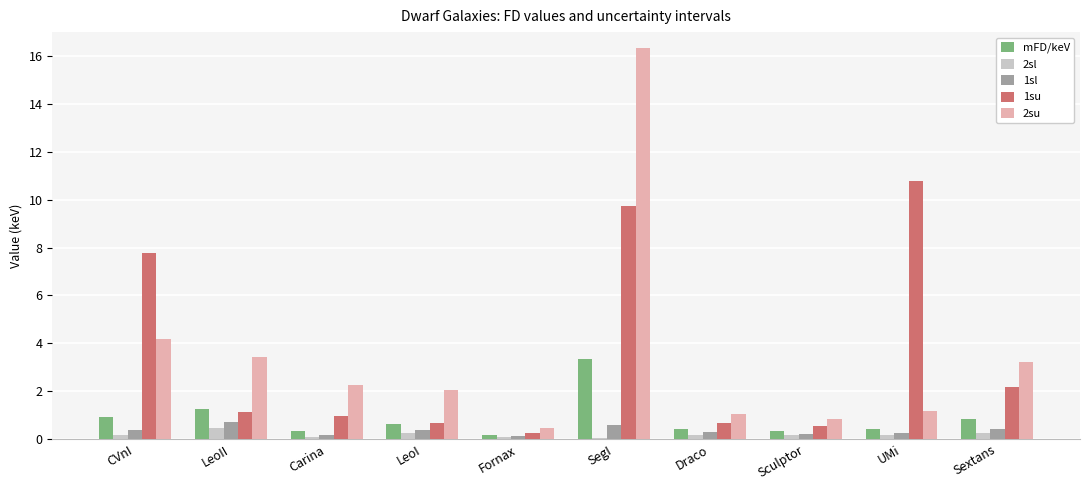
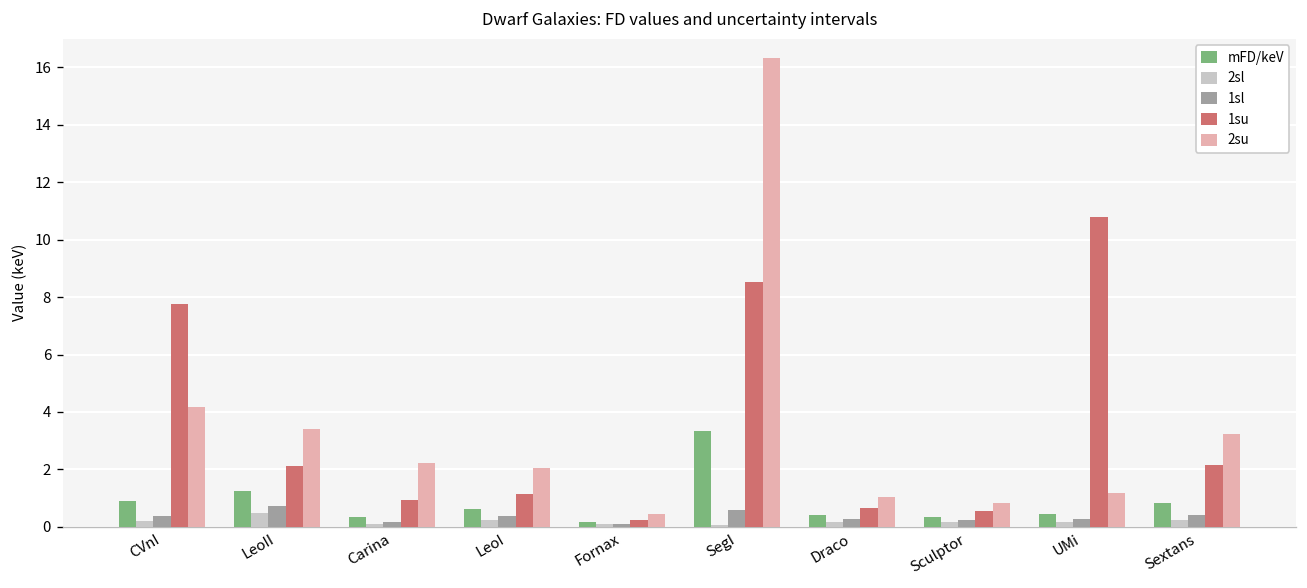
  {
    "1su": {
      "CVnI": 7.8,
-     "LeoII": 1.1,
+     "LeoII": 2.1,
      "Carina": 0.9,
-     "LeoI": 0.7,
+     "LeoI": 1.2,
      "Fornax": 0.3,
-     "SegI": 9.7,
+     "SegI": 8.5,
      "Draco": 0.7,
      "Sculptor": 0.6,
      "UMi": 10.8,
      "Sextans": 2.2
    }
  }
